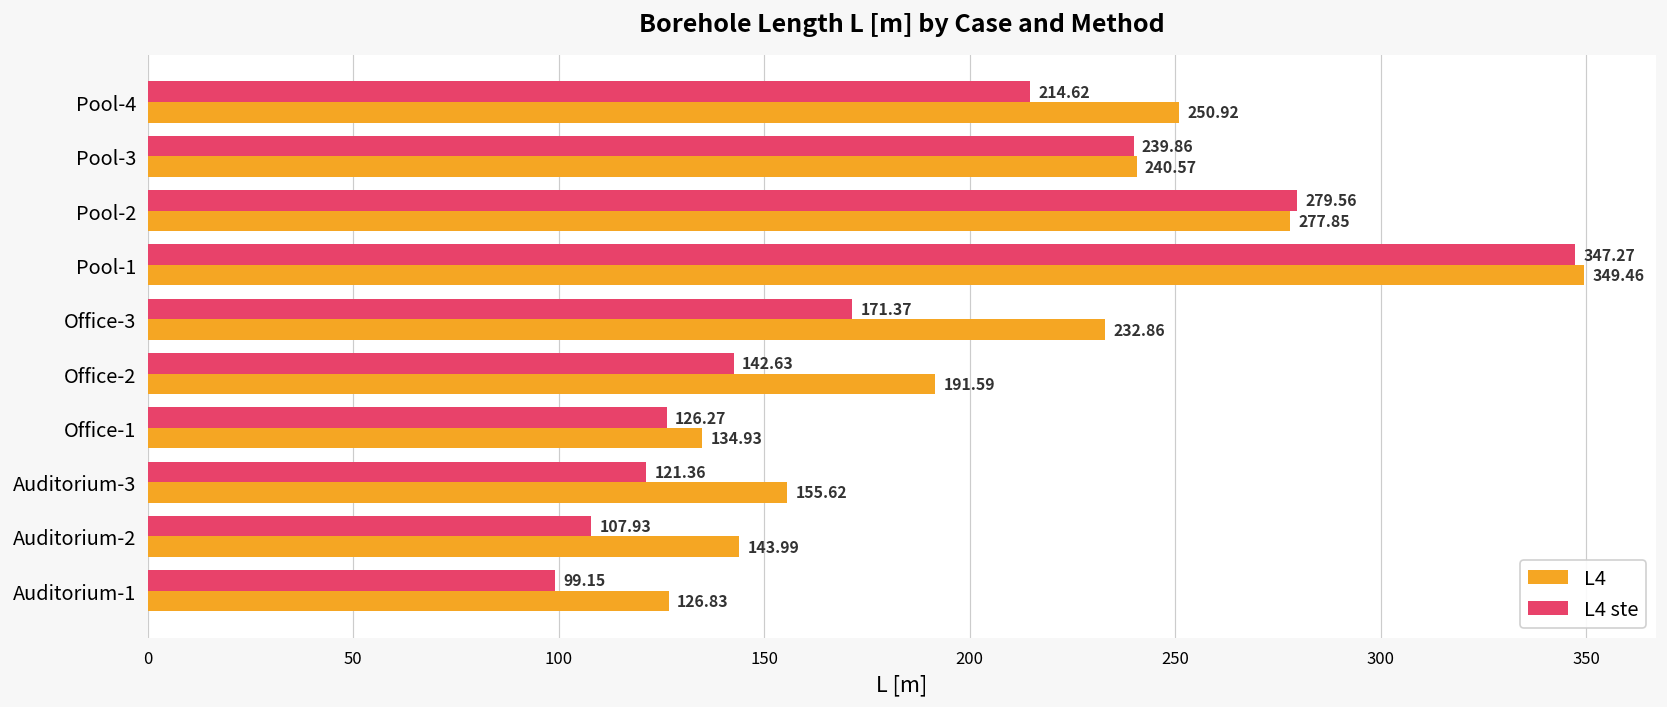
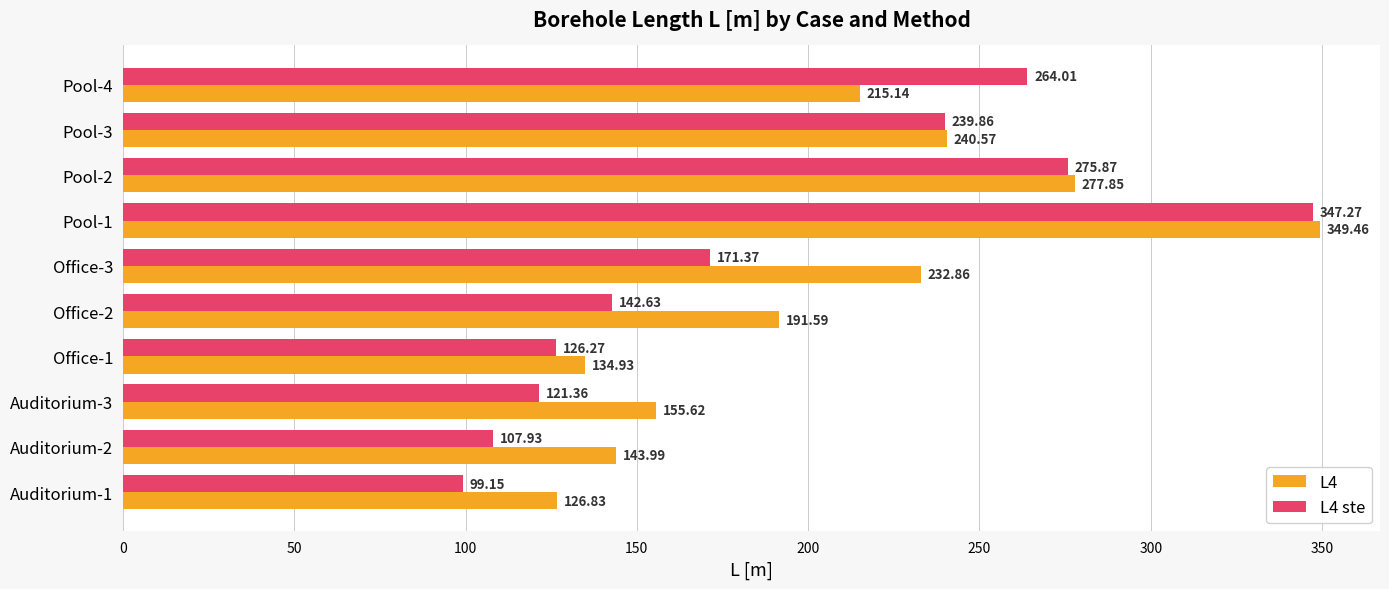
  {
    "L4": {
-     "Pool-4": 250.92,
+     "Pool-4": 215.14,
      "Pool-3": 240.57,
      "Pool-2": 277.85,
      "Pool-1": 349.46,
      "Office-3": 232.86,
      "Office-2": 191.59,
      "Office-1": 134.93,
      "Auditorium-3": 155.62,
      "Auditorium-2": 143.99,
      "Auditorium-1": 126.83
    },
    "L4 ste": {
-     "Pool-4": 214.62,
+     "Pool-4": 264.01,
      "Pool-3": 239.86,
-     "Pool-2": 279.56,
+     "Pool-2": 275.87,
      "Pool-1": 347.27,
      "Office-3": 171.37,
      "Office-2": 142.63,
      "Office-1": 126.27,
      "Auditorium-3": 121.36,
      "Auditorium-2": 107.93,
      "Auditorium-1": 99.15
    }
  }
